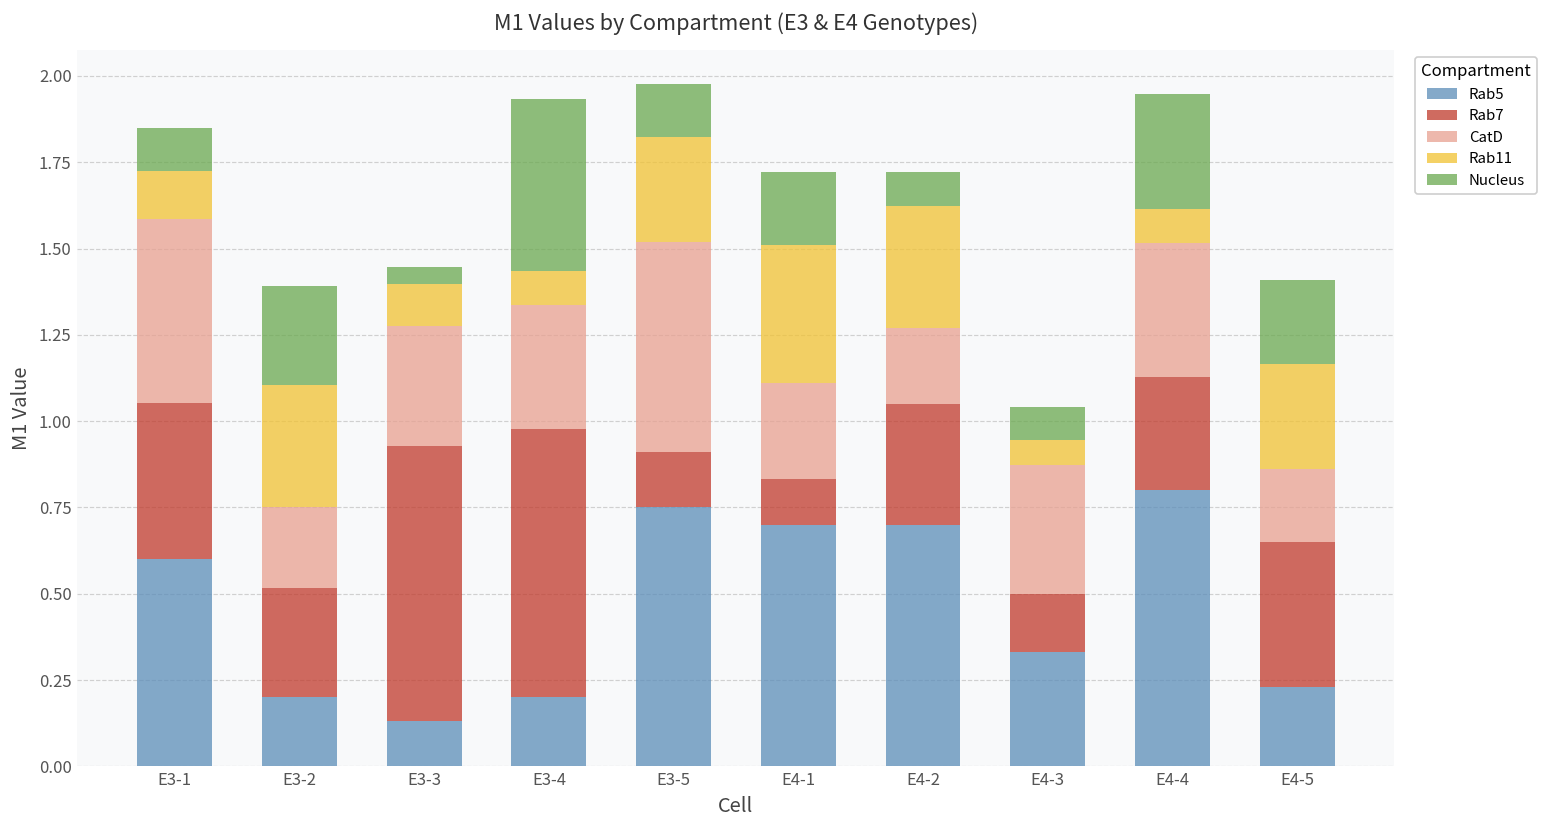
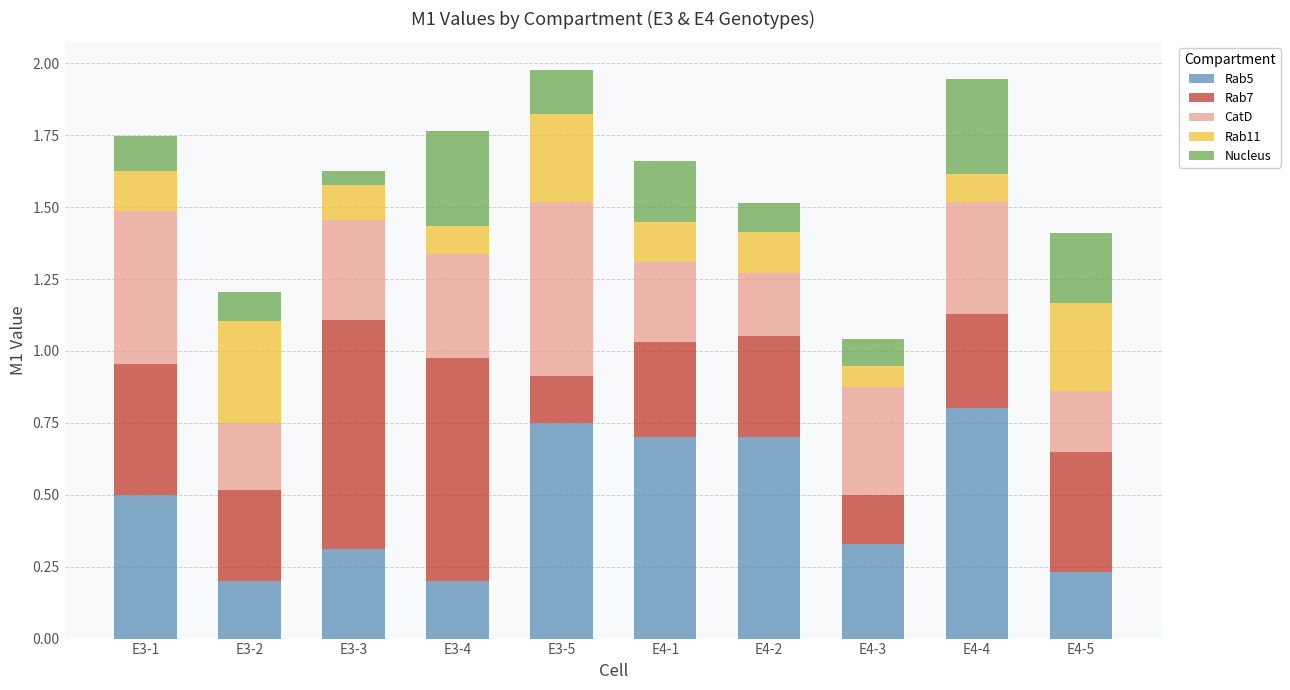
  {
    "Rab5": {
-     "E3-1": 0.6,
+     "E3-1": 0.5,
      "E3-2": 0.20,
-     "E3-3": 0.13,
+     "E3-3": 0.31,
      "E3-4": 0.20,
      "E3-5": 0.75,
      "E4-1": 0.70,
      "E4-2": 0.70,
      "E4-3": 0.33,
      "E4-4": 0.80,
      "E4-5": 0.23
    },
    "Rab7": {
      "E3-1": 0.45,
      "E3-2": 0.32,
      "E3-3": 0.80,
      "E3-4": 0.78,
      "E3-5": 0.16,
-     "E4-1": 0.13,
+     "E4-1": 0.33,
      "E4-2": 0.35,
      "E4-3": 0.17,
      "E4-4": 0.33,
      "E4-5": 0.42
    },
    "CatD": {
      "E3-1": 0.53,
      "E3-2": 0.23,
      "E3-3": 0.35,
      "E3-4": 0.36,
      "E3-5": 0.61,
      "E4-1": 0.28,
      "E4-2": 0.22,
      "E4-3": 0.37,
      "E4-4": 0.39,
      "E4-5": 0.21
    },
    "Rab11": {
      "E3-1": 0.14,
      "E3-2": 0.35,
      "E3-3": 0.12,
      "E3-4": 0.10,
      "E3-5": 0.31,
-     "E4-1": 0.40,
-     "E4-2": 0.35,
+     "E4-1": 0.14,
+     "E4-2": 0.15,
      "E4-3": 0.07,
      "E4-4": 0.10,
      "E4-5": 0.31
    },
    "Nucleus": {
      "E3-1": 0.12,
-     "E3-2": 0.29,
+     "E3-2": 0.10,
      "E3-3": 0.05,
-     "E3-4": 0.50,
+     "E3-4": 0.33,
      "E3-5": 0.15,
      "E4-1": 0.21,
      "E4-2": 0.10,
      "E4-3": 0.09,
      "E4-4": 0.33,
      "E4-5": 0.24
    }
  }
